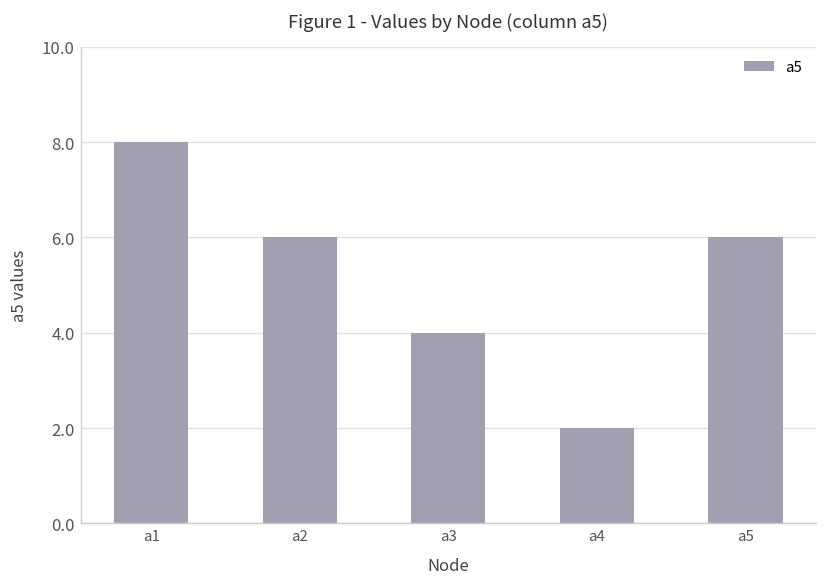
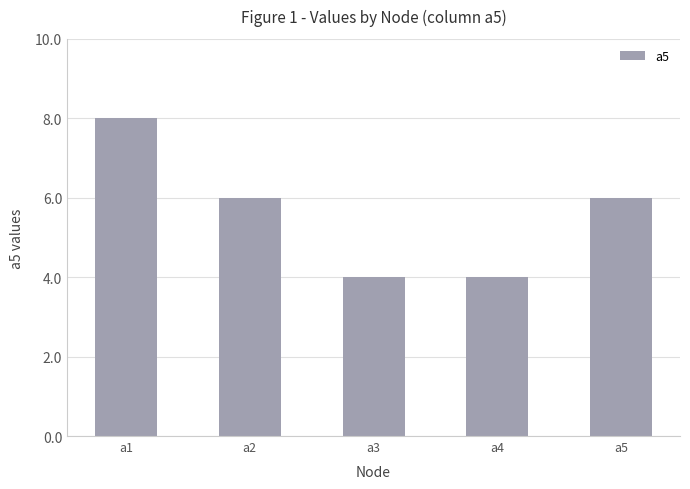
  {
    "a1": 8,
    "a2": 6,
    "a3": 4,
-   "a4": 2,
+   "a4": 4,
    "a5": 6
  }
